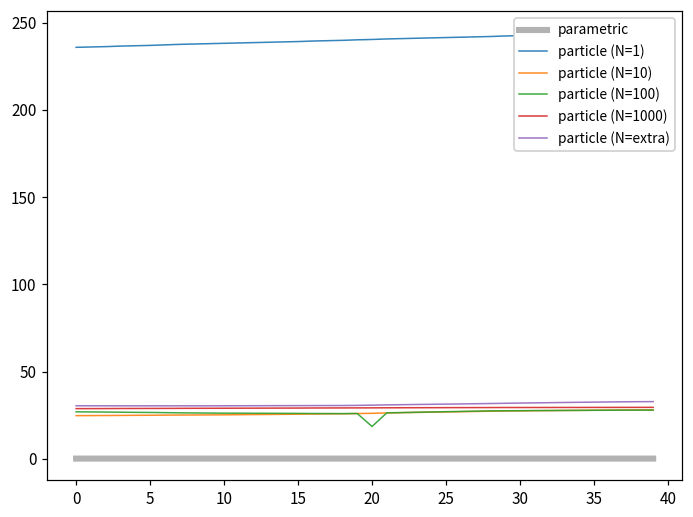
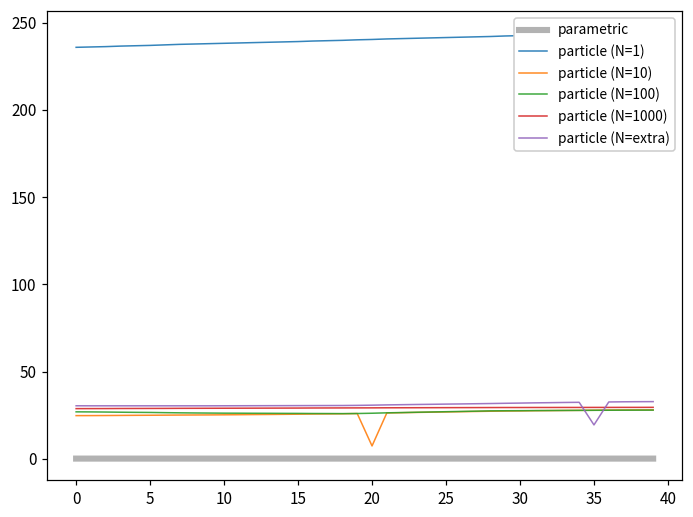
  {
    "parametric": {
      "0": 0,
      "5": 0,
      "10": 0,
      "15": 0,
      "20": 0,
      "25": 0,
      "30": 0,
      "35": 0
    },
    "particle (N=1)": {
      "0": 236,
      "5": 237,
      "10": 238,
      "15": 239,
      "20": 240,
      "25": 241
    },
    "particle (N=10)": {
      "0": 25,
-     "20": 26
+     "20": 7
    },
    "particle (N=100)": {
      "0": 27,
-     "20": 18
+     "20": 26
    },
    "particle (N=1000)": {
      "0": 29,
      "25": 29,
      "30": 29
    },
    "particle (N=extra)": {
      "0": 30,
      "25": 31,
      "30": 32,
-     "35": 32
+     "35": 19
    }
  }
